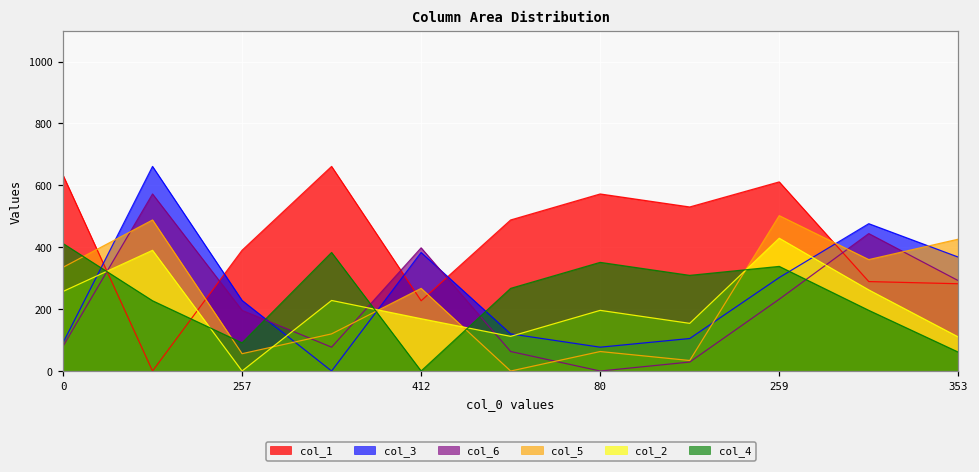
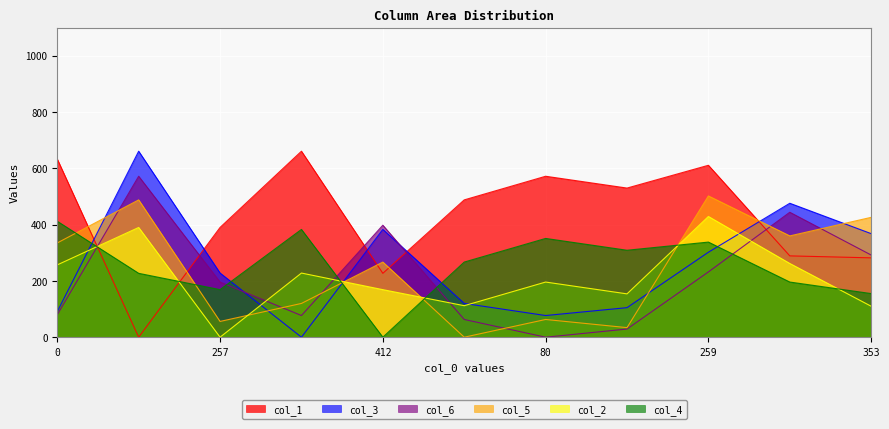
  {
    "col_1": {
      "0": 630,
      "257": 390,
      "412": 230,
      "80": 570,
      "259": 610,
      "353": 280
    },
    "col_3": {
      "0": 90,
      "257": 230,
      "412": 380,
      "80": 80,
      "259": 300,
      "353": 370
    },
    "col_6": {
      "0": 80,
      "257": 200,
      "412": 400,
      "80": 0,
      "259": 230,
      "353": 290
    },
    "col_5": {
      "0": 340,
      "257": 60,
      "412": 270,
      "80": 60,
      "259": 500,
      "353": 430
    },
    "col_2": {
      "0": 260,
      "257": 0,
      "412": 170,
      "80": 200,
      "259": 430,
      "353": 110
    },
    "col_4": {
      "0": 410,
-     "257": 90,
+     "257": 170,
      "412": 0,
      "80": 350,
      "259": 340,
-     "353": 60
+     "353": 160
    }
  }
